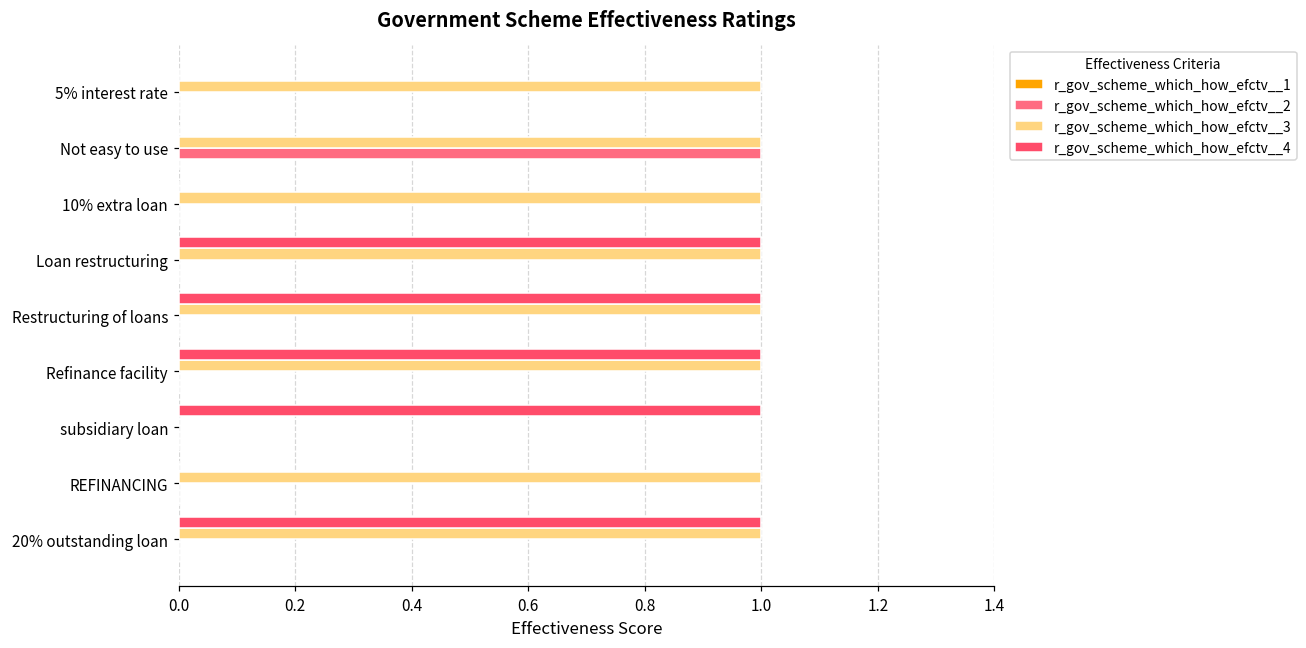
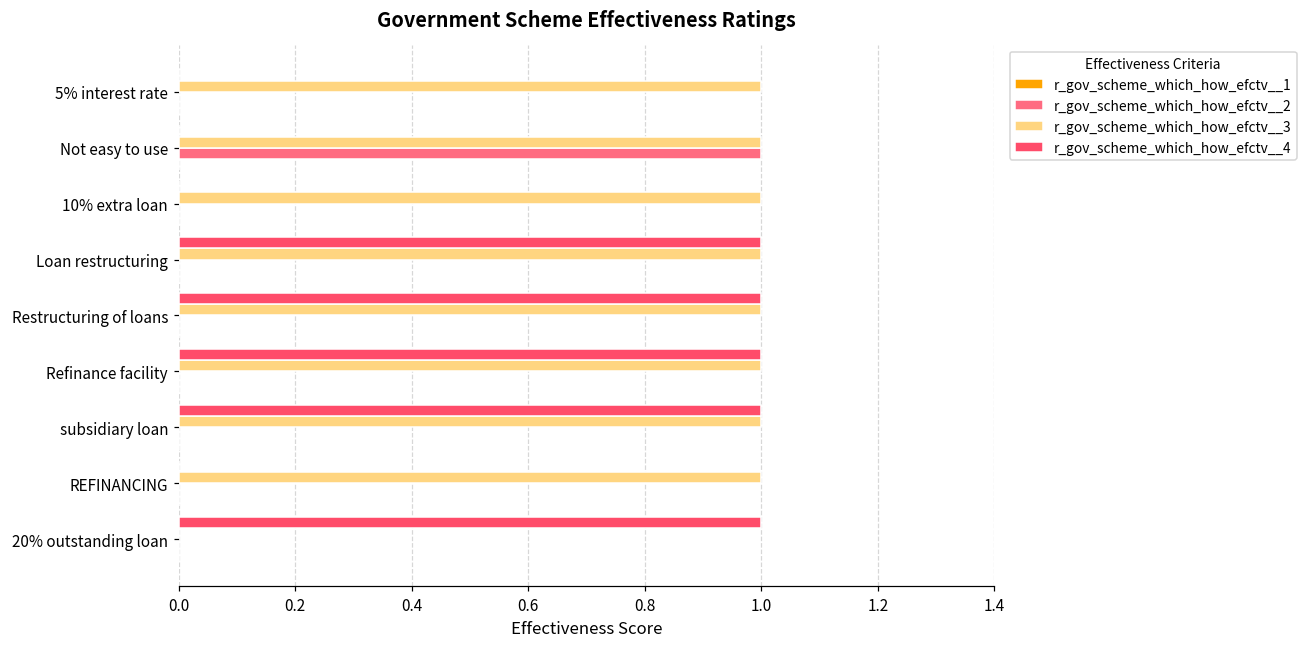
  {
    "r_gov_scheme_which_how_efctv__1": {
      "5% interest rate": 0,
      "Not easy to use": 0,
      "10% extra loan": 0,
      "Loan restructuring": 0,
      "Restructuring of loans": 0,
      "Refinance facility": 0,
      "subsidiary loan": 0,
      "REFINANCING": 0,
      "20% outstanding loan": 0
    },
    "r_gov_scheme_which_how_efctv__3": {
      "5% interest rate": 1,
      "Not easy to use": 1,
      "10% extra loan": 1,
      "Loan restructuring": 1,
      "Restructuring of loans": 1,
      "Refinance facility": 1,
-     "subsidiary loan": 0,
+     "subsidiary loan": 1,
      "REFINANCING": 1,
-     "20% outstanding loan": 1
+     "20% outstanding loan": 0
    }
  }
